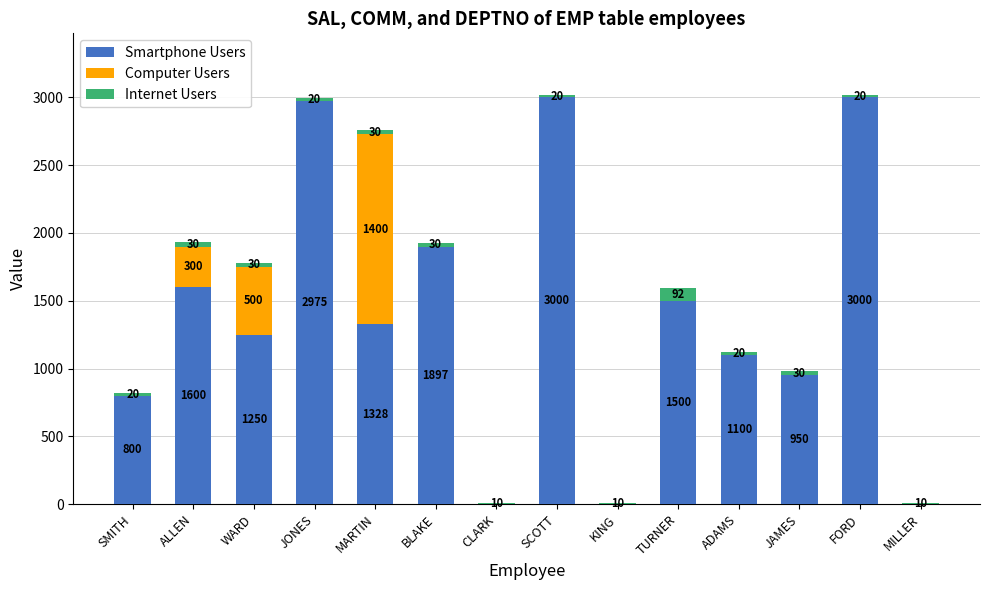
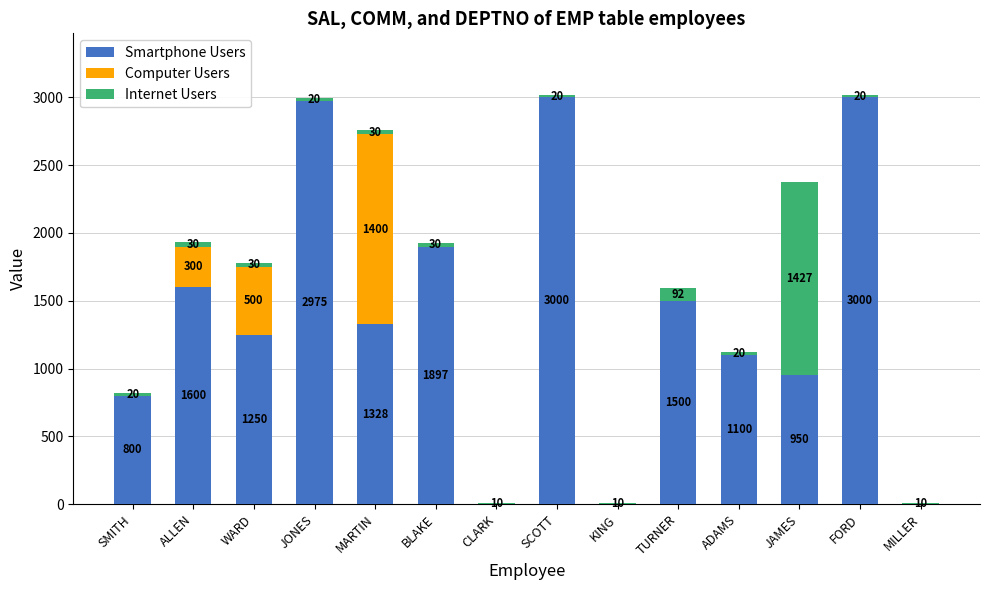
  {
    "Smartphone Users": {
      "SMITH": 800,
      "ALLEN": 1600,
      "WARD": 1250,
      "JONES": 2975,
      "MARTIN": 1328,
      "BLAKE": 1897,
      "SCOTT": 3000,
      "TURNER": 1500,
      "ADAMS": 1100,
      "JAMES": 950,
      "FORD": 3000
    },
    "Computer Users": {
      "ALLEN": 300,
      "WARD": 500,
      "MARTIN": 1400
    },
    "Internet Users": {
      "SMITH": 20,
      "ALLEN": 30,
      "WARD": 30,
      "JONES": 20,
      "MARTIN": 30,
      "BLAKE": 30,
      "CLARK": 10,
      "SCOTT": 20,
      "KING": 10,
      "TURNER": 92,
      "ADAMS": 20,
-     "JAMES": 30,
+     "JAMES": 1427,
      "FORD": 20,
      "MILLER": 10
    }
  }
